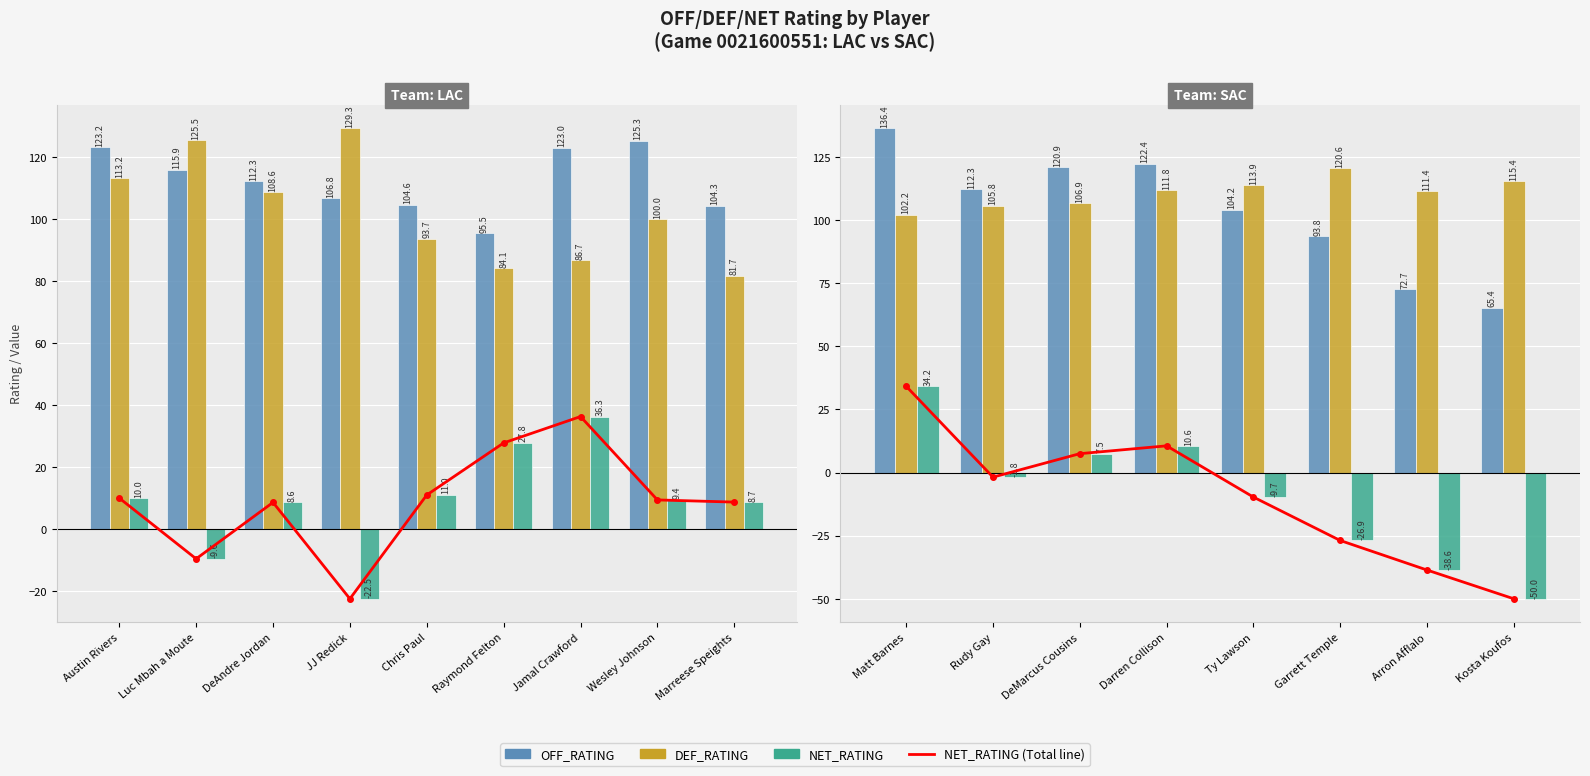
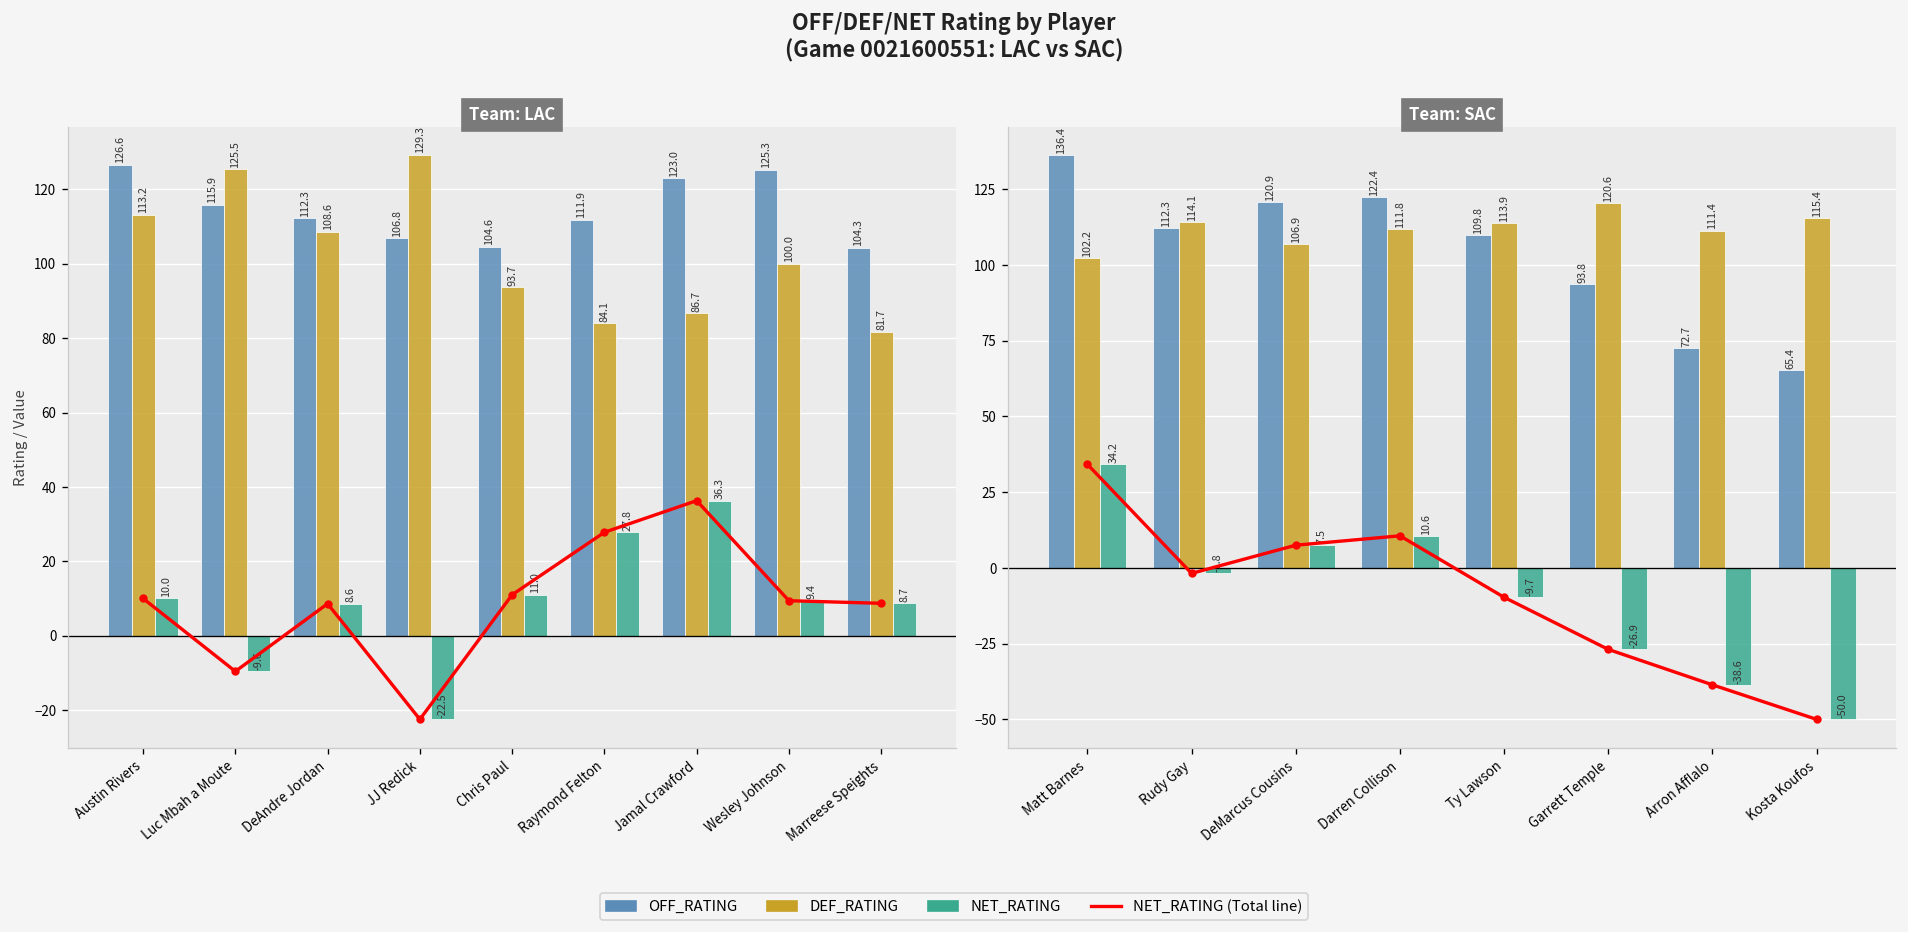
  {
    "Team: LAC": {
      "OFF_RATING": {
-       "Austin Rivers": 123.2,
+       "Austin Rivers": 126.6,
        "Luc Mbah a Moute": 115.9,
        "DeAndre Jordan": 112.3,
        "JJ Redick": 106.8,
        "Chris Paul": 104.6,
-       "Raymond Felton": 95.5,
+       "Raymond Felton": 111.9,
        "Jamal Crawford": 123.0,
        "Wesley Johnson": 125.3,
        "Marreese Speights": 104.3
      },
      "DEF_RATING": {
        "Austin Rivers": 113.2,
        "Luc Mbah a Moute": 125.5,
        "DeAndre Jordan": 108.6,
        "JJ Redick": 129.3,
        "Chris Paul": 93.7,
        "Raymond Felton": 84.1,
        "Jamal Crawford": 86.7,
        "Wesley Johnson": 100.0,
        "Marreese Speights": 81.7
      },
      "NET_RATING": {
        "Austin Rivers": 10.0,
        "Luc Mbah a Moute": -9.6,
        "DeAndre Jordan": 8.6,
        "JJ Redick": -22.5,
        "Chris Paul": 11.0,
        "Raymond Felton": 27.8,
        "Jamal Crawford": 36.3,
        "Wesley Johnson": 9.4,
        "Marreese Speights": 8.7
      }
    },
    "Team: SAC": {
      "OFF_RATING": {
        "Matt Barnes": 136.4,
        "Rudy Gay": 112.3,
        "DeMarcus Cousins": 120.9,
        "Darren Collison": 122.4,
-       "Ty Lawson": 104.2,
+       "Ty Lawson": 109.8,
        "Garrett Temple": 93.8,
        "Arron Afflalo": 72.7,
        "Kosta Koufos": 65.4
      },
      "DEF_RATING": {
        "Matt Barnes": 102.2,
-       "Rudy Gay": 105.8,
+       "Rudy Gay": 114.1,
        "DeMarcus Cousins": 106.9,
        "Darren Collison": 111.8,
        "Ty Lawson": 113.9,
        "Garrett Temple": 120.6,
        "Arron Afflalo": 111.4,
        "Kosta Koufos": 115.4
      },
      "NET_RATING": {
        "Matt Barnes": 34.2,
        "Rudy Gay": -1.8,
        "DeMarcus Cousins": 7.5,
        "Darren Collison": 10.6,
        "Ty Lawson": -9.7,
        "Garrett Temple": -26.9,
        "Arron Afflalo": -38.6,
        "Kosta Koufos": -50.0
      }
    }
  }
